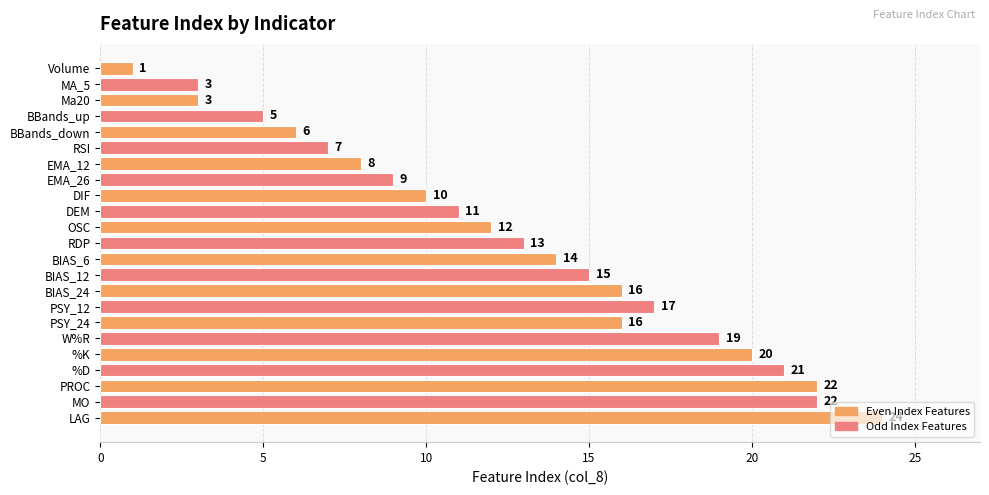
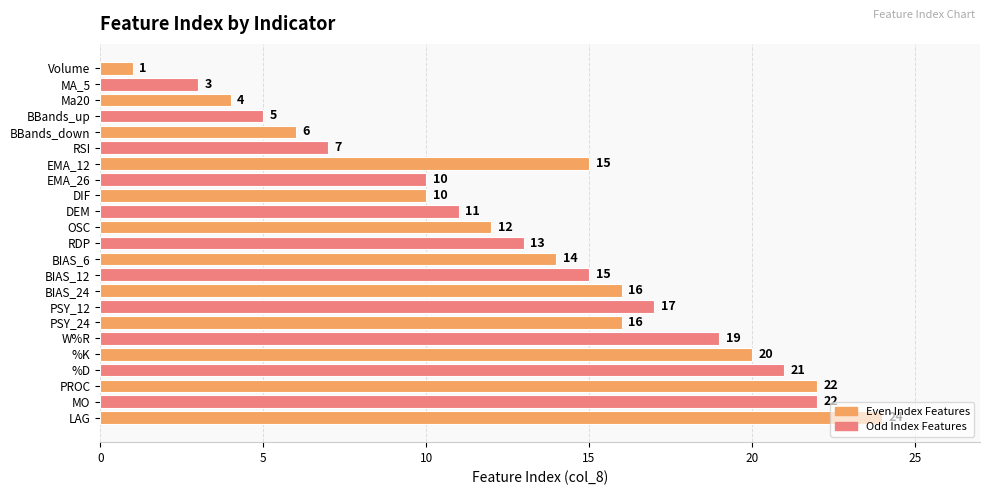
  {
    "Volume": 1,
    "MA_5": 3,
-   "Ma20": 3,
+   "Ma20": 4,
    "BBands_up": 5,
    "BBands_down": 6,
    "RSI": 7,
-   "EMA_12": 8,
-   "EMA_26": 9,
+   "EMA_12": 15,
+   "EMA_26": 10,
    "DIF": 10,
    "DEM": 11,
    "OSC": 12,
    "RDP": 13,
    "BIAS_6": 14,
    "BIAS_12": 15,
    "BIAS_24": 16,
    "PSY_12": 17,
    "PSY_24": 16,
    "W%R": 19,
    "%K": 20,
    "%D": 21,
    "PROC": 22
  }
